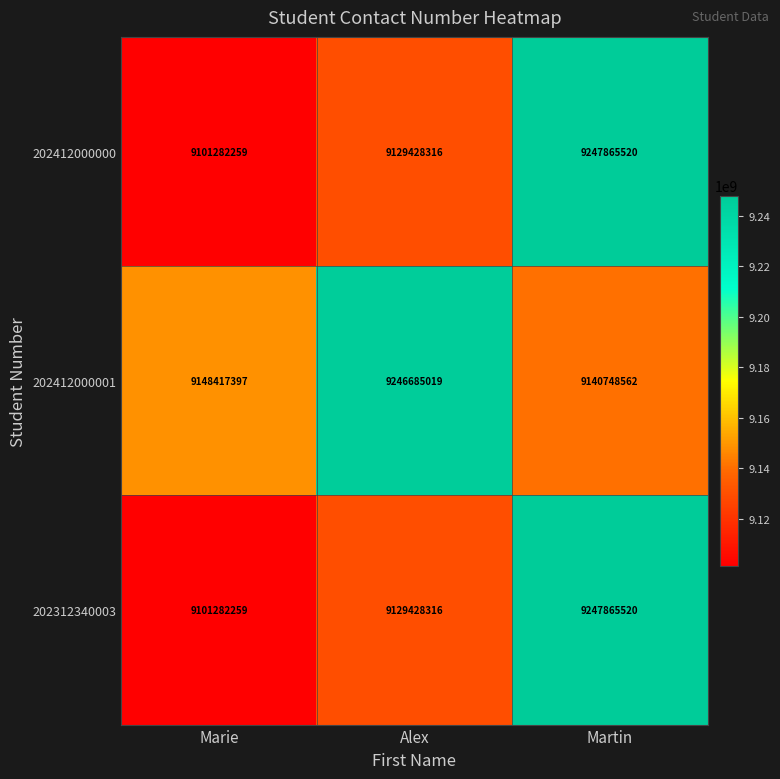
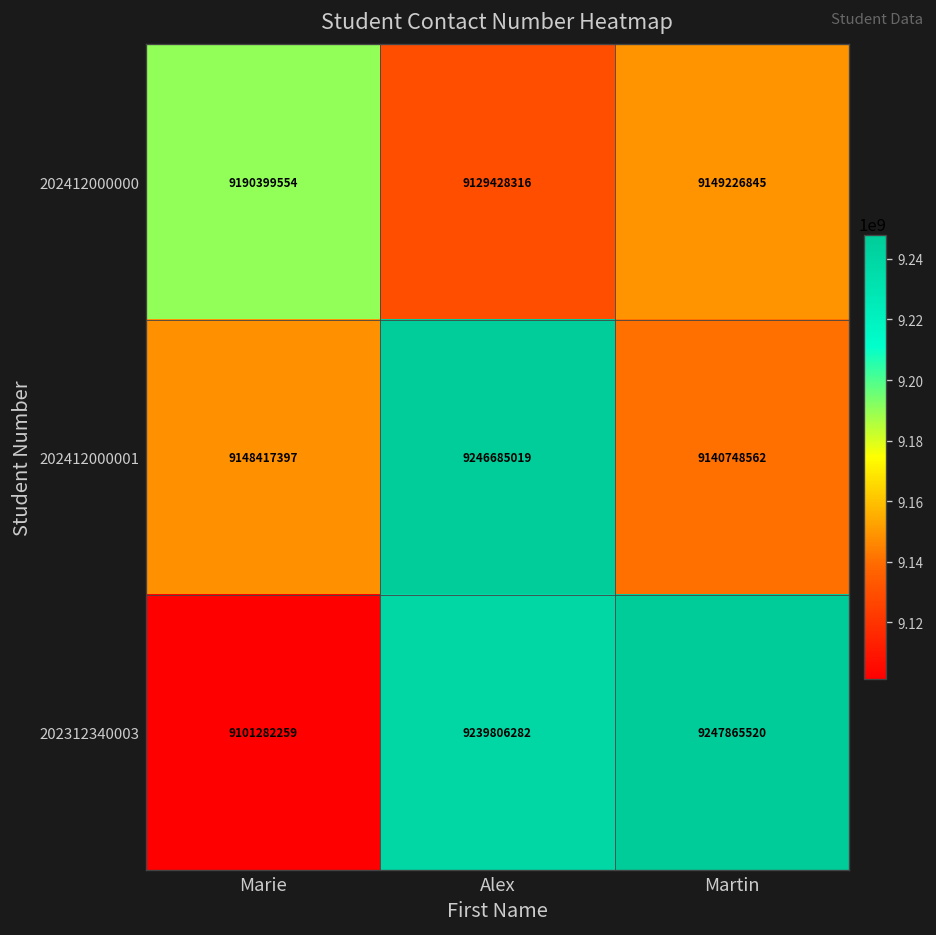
  {
    "202412000000": {
-     "Marie": 9101282259,
+     "Marie": 9190399554,
      "Alex": 9129428316,
-     "Martin": 9247865520
+     "Martin": 9149226845
    },
    "202412000001": {
      "Marie": 9148417397,
      "Alex": 9246685019,
      "Martin": 9140748562
    },
    "202312340003": {
      "Marie": 9101282259,
-     "Alex": 9129428316,
+     "Alex": 9239806282,
      "Martin": 9247865520
    }
  }
